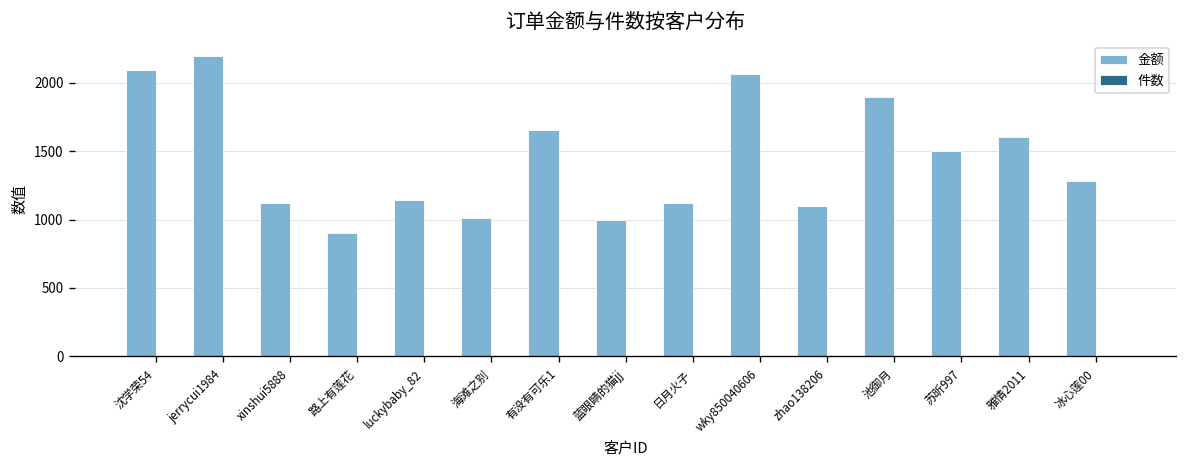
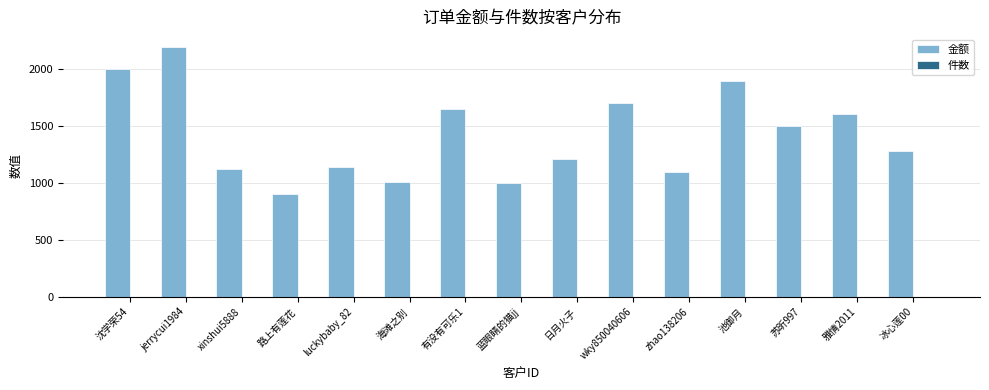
  {
    "金额": {
-     "沈学荣54": 2090,
+     "沈学荣54": 2000,
      "jerrycui1984": 2200,
      "xinshui5888": 1120,
      "路上有莲花": 900,
      "luckybaby_82": 1140,
      "海滩之别": 1010,
      "有没有可乐1": 1650,
      "蓝眼睛的猫jj": 1000,
-     "日月火子": 1120,
-     "wky850040606": 2060,
+     "日月火子": 1210,
+     "wky850040606": 1700,
      "zhao138206": 1100,
      "池御月": 1900,
      "苏昕997": 1500,
      "雅情2011": 1610,
      "冰心莲00": 1280
    }
  }
